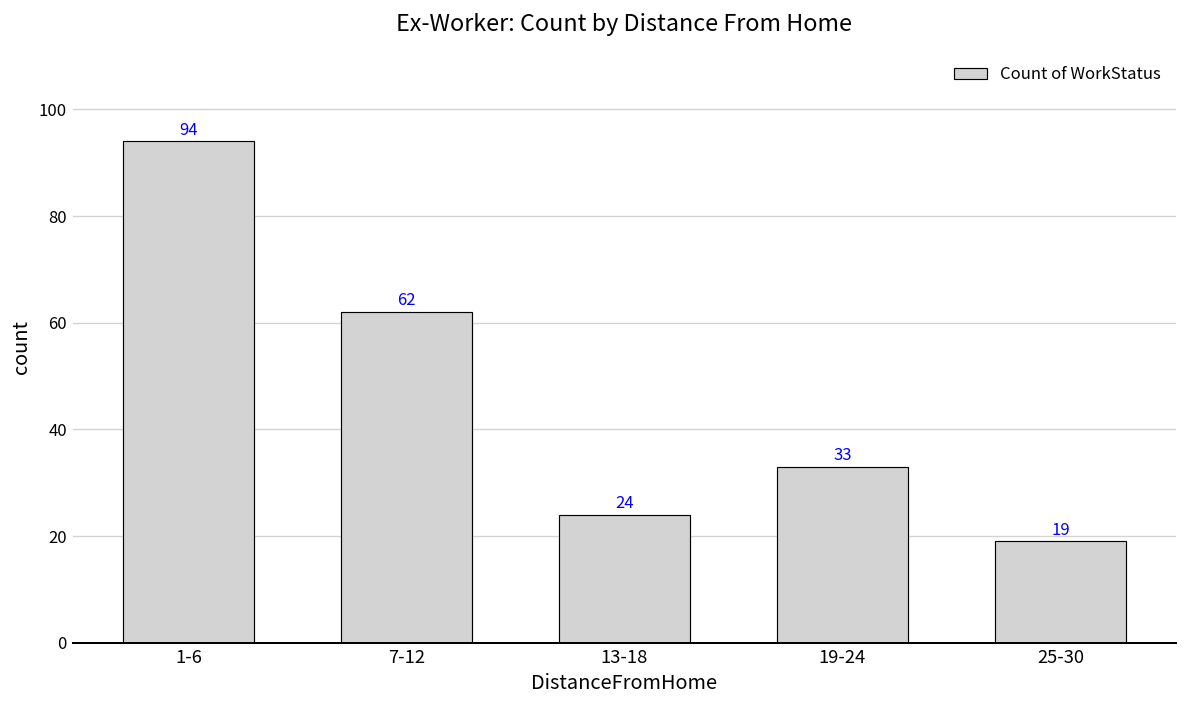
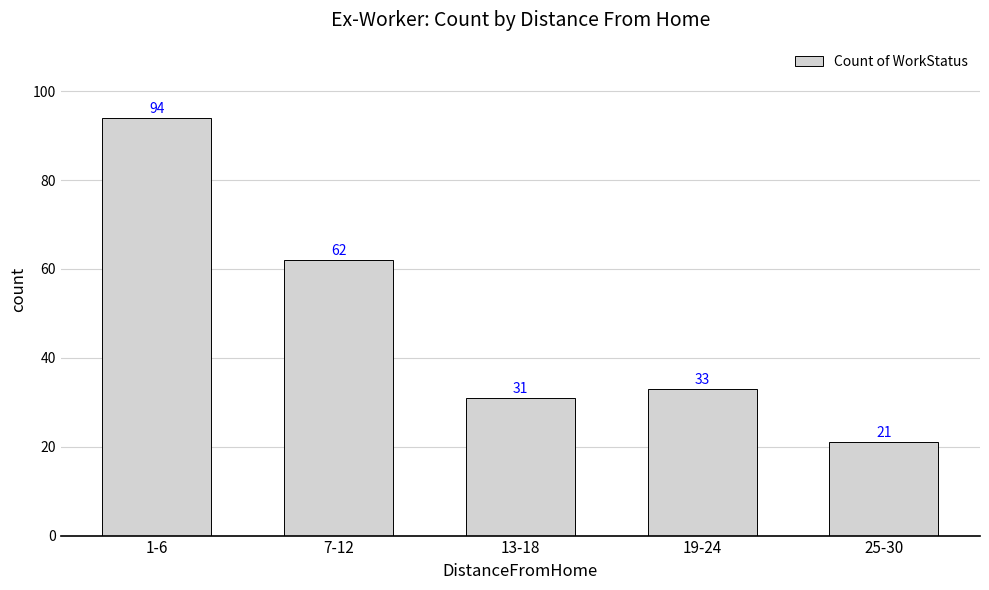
  {
    "1-6": 94,
    "7-12": 62,
-   "13-18": 24,
+   "13-18": 31,
    "19-24": 33,
-   "25-30": 19
+   "25-30": 21
  }
